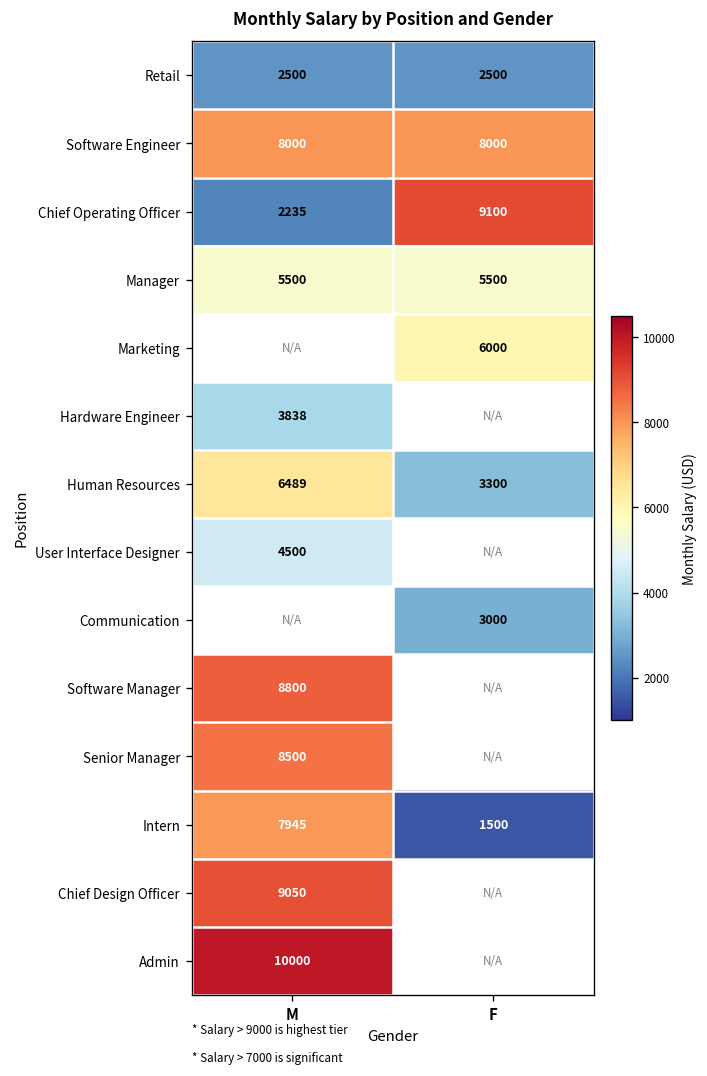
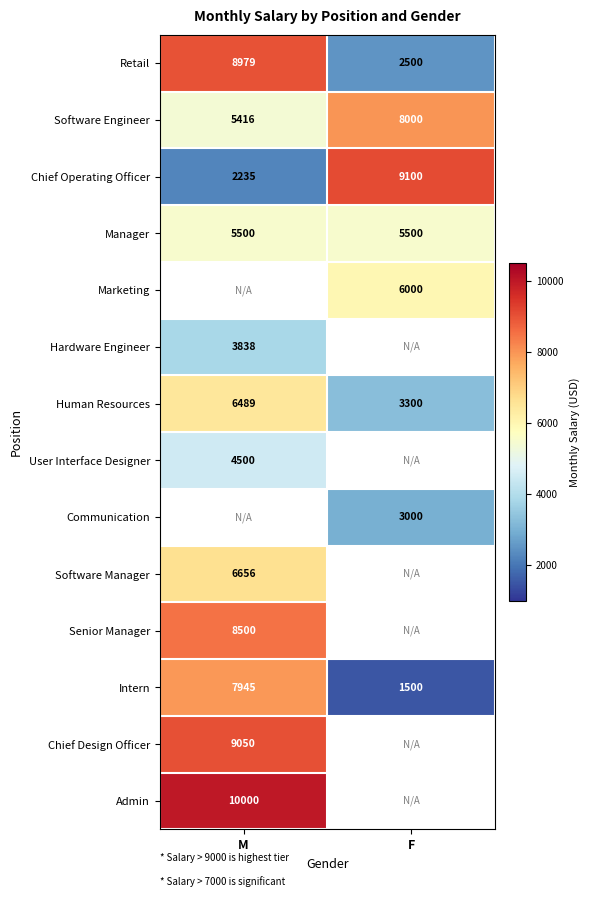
  {
    "Retail": {
-     "M": 2500,
+     "M": 8979,
      "F": 2500
    },
    "Software Engineer": {
-     "M": 8000,
+     "M": 5416,
      "F": 8000
    },
    "Chief Operating Officer": {
      "M": 2235,
      "F": 9100
    },
    "Manager": {
      "M": 5500,
      "F": 5500
    },
    "Marketing": {
      "F": 6000
    },
    "Hardware Engineer": {
      "M": 3838
    },
    "Human Resources": {
      "M": 6489,
      "F": 3300
    },
    "User Interface Designer": {
      "M": 4500
    },
    "Communication": {
      "F": 3000
    },
    "Software Manager": {
-     "M": 8800
+     "M": 6656
    },
    "Senior Manager": {
      "M": 8500
    },
    "Intern": {
      "M": 7945,
      "F": 1500
    },
    "Chief Design Officer": {
      "M": 9050
    },
    "Admin": {
      "M": 10000
    }
  }
